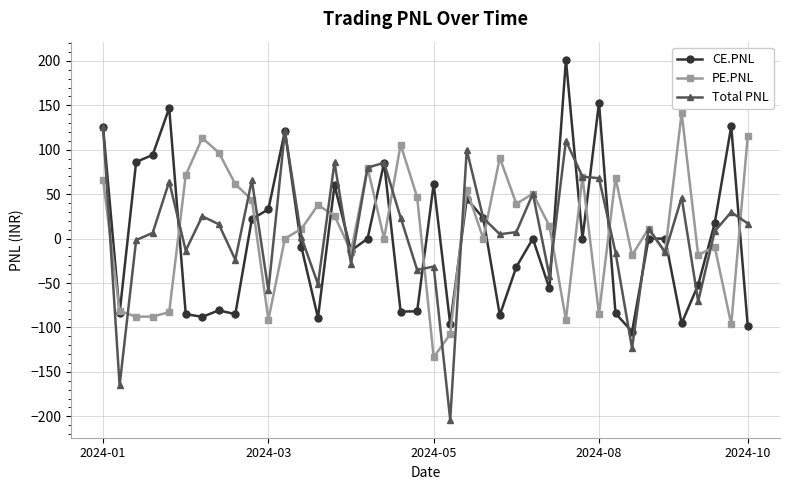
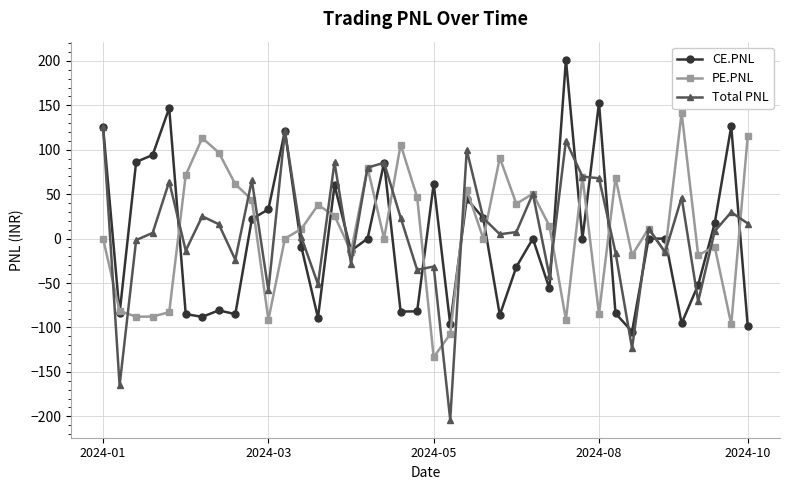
  {
    "PE.PNL": {
-     "2024-01": 70,
+     "2024-01": 0,
      "2024-03": -90,
      "2024-05": -130,
      "2024-08": -80,
      "2024-10": 120
    }
  }
